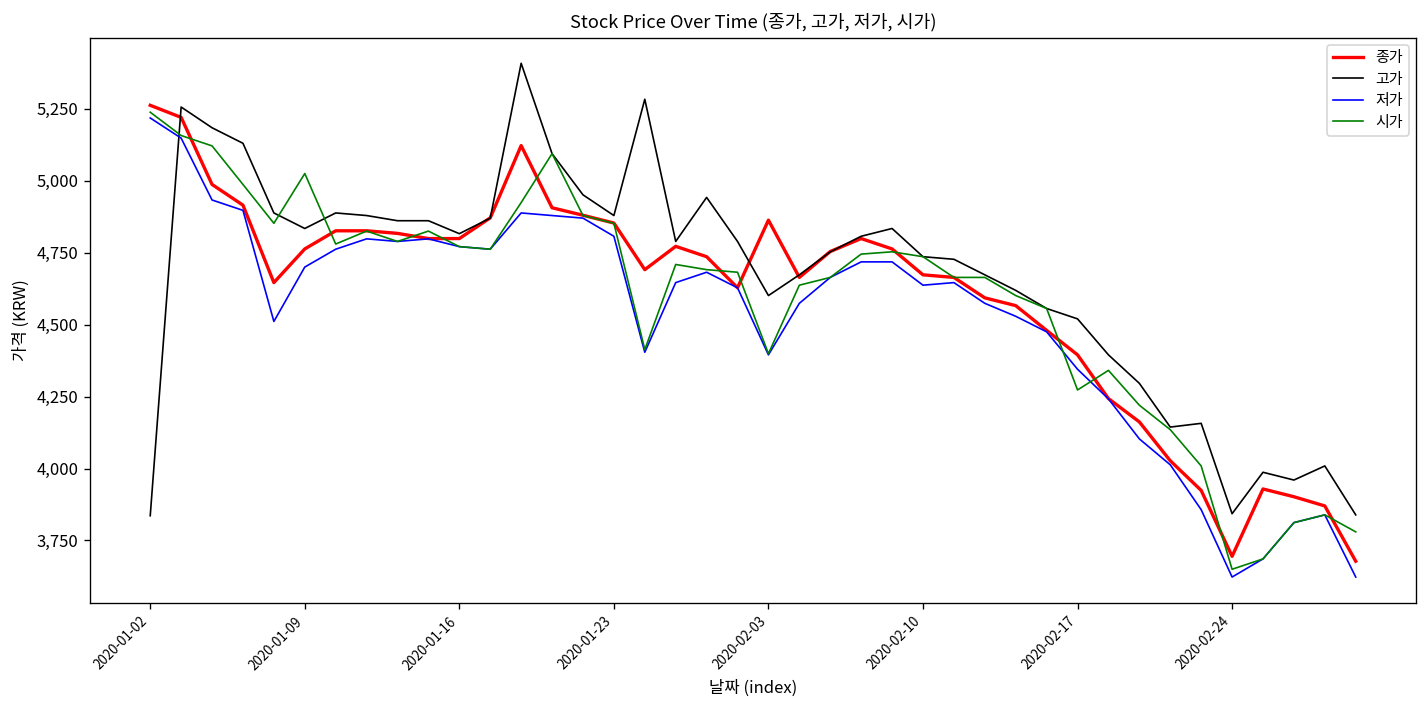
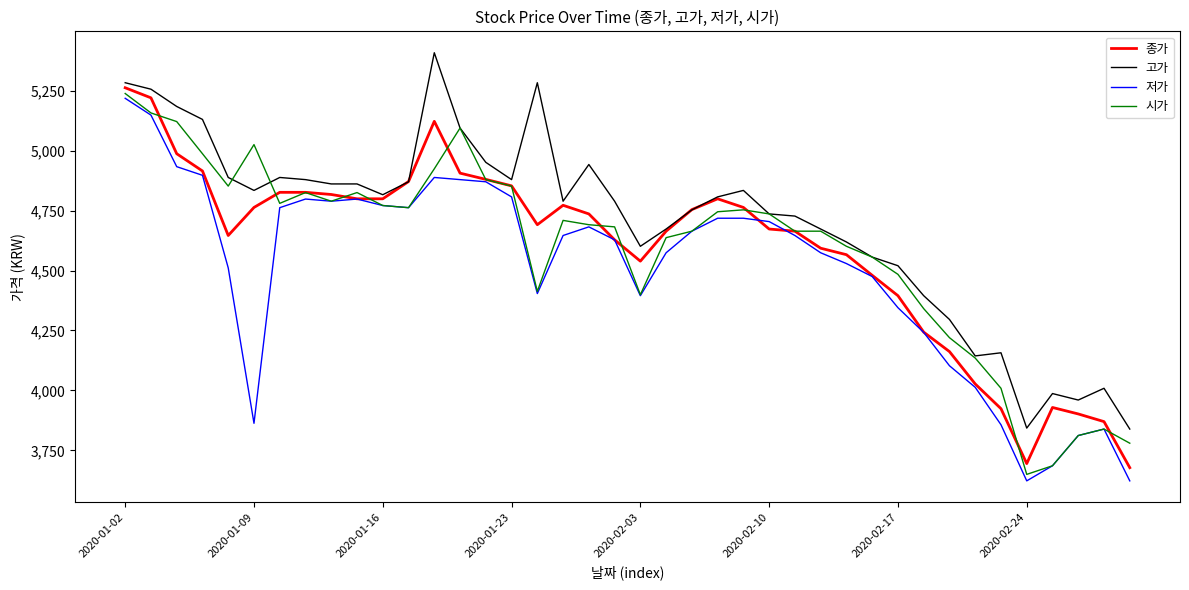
  {
    "종가": {
      "2020-01-02": "5,260",
      "2020-01-09": "4,760",
      "2020-01-16": "4,800",
-     "2020-02-03": "4,860",
+     "2020-02-03": "4,540",
      "2020-02-10": "4,670",
      "2020-02-17": "4,400",
      "2020-02-24": "3,700"
    },
    "고가": {
-     "2020-01-02": "3,840",
+     "2020-01-02": "5,280",
      "2020-01-09": "4,830",
      "2020-01-16": "4,820",
      "2020-01-23": "4,880",
      "2020-02-03": "4,600",
      "2020-02-17": "4,520",
      "2020-02-24": "3,840"
    },
    "저가": {
      "2020-01-02": "5,220",
-     "2020-01-09": "4,700",
+     "2020-01-09": "3,860",
      "2020-01-23": "4,810",
-     "2020-02-10": "4,640",
+     "2020-02-10": "4,700",
      "2020-02-17": "4,350",
      "2020-02-24": "3,620"
    },
    "시가": {
      "2020-01-02": "5,240",
      "2020-01-09": "5,030",
-     "2020-02-17": "4,270",
+     "2020-02-17": "4,480",
      "2020-02-24": "3,650"
    }
  }
